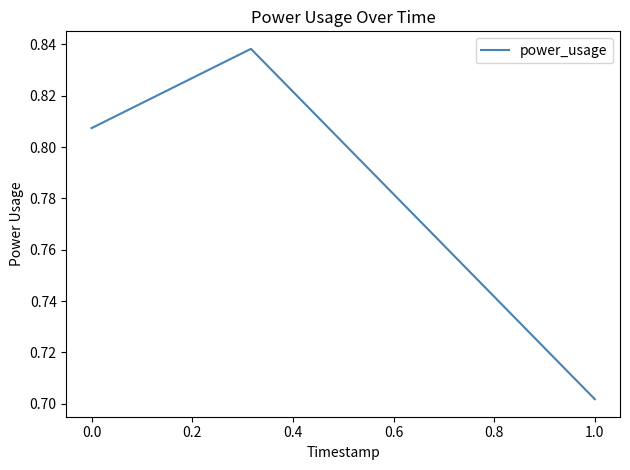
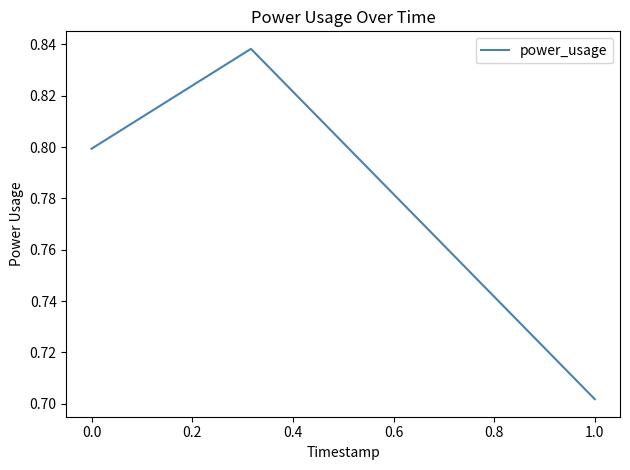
  {
-   "0.0": 0.807,
+   "0.0": 0.799,
    "1.0": 0.702
  }
